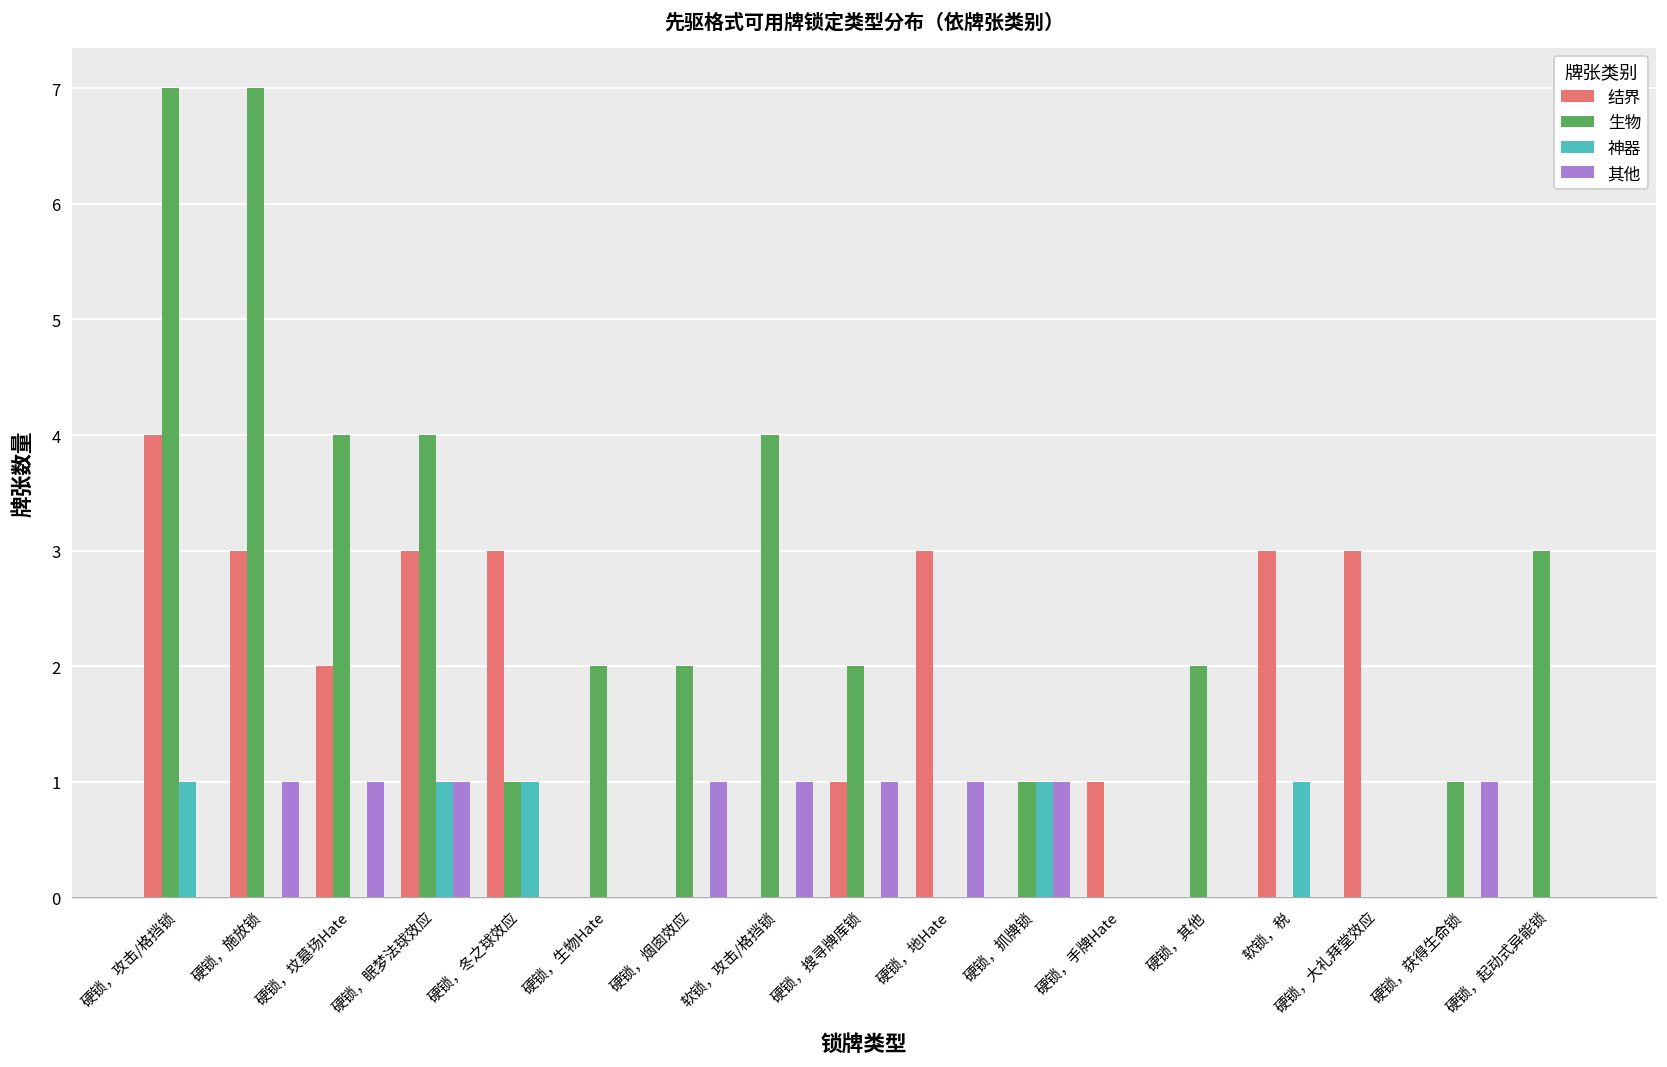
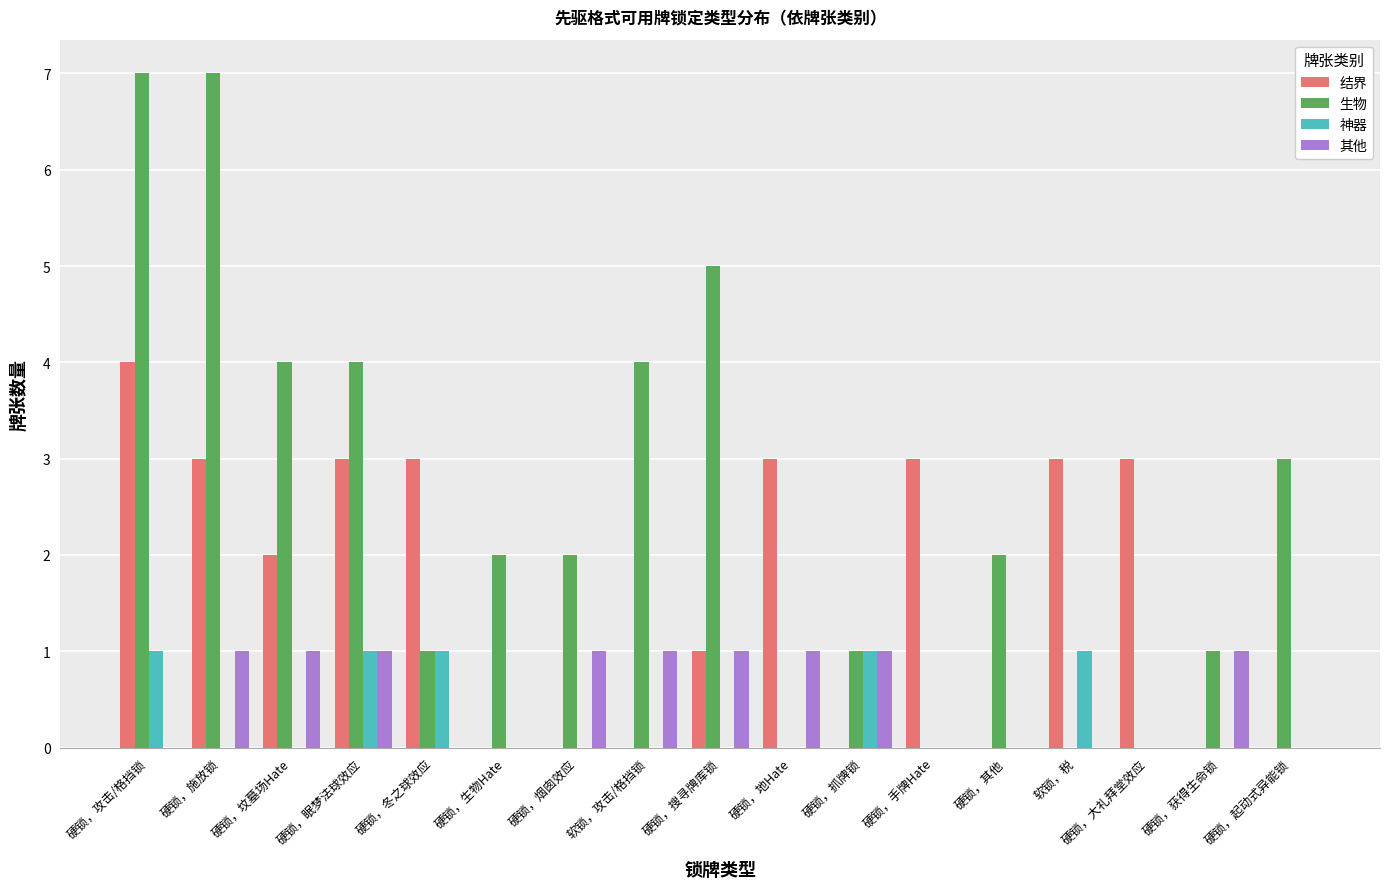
  {
    "结界": {
      "硬锁，攻击/格挡锁": 4,
      "硬锁，施放锁": 3,
      "硬锁，坟墓场Hate": 2,
      "硬锁，眠梦法球效应": 3,
      "硬锁，冬之球效应": 3,
      "硬锁，生物Hate": 0,
      "硬锁，烟囱效应": 0,
      "软锁，攻击/格挡锁": 0,
      "硬锁，搜寻牌库锁": 1,
      "硬锁，地Hate": 3,
      "硬锁，抓牌锁": 0,
-     "硬锁，手牌Hate": 1,
+     "硬锁，手牌Hate": 3,
      "硬锁，其他": 0,
      "软锁，税": 3,
      "硬锁，大礼拜堂效应": 3,
      "硬锁，获得生命锁": 0,
      "硬锁，起动式异能锁": 0
    },
    "生物": {
      "硬锁，攻击/格挡锁": 7,
      "硬锁，施放锁": 7,
      "硬锁，坟墓场Hate": 4,
      "硬锁，眠梦法球效应": 4,
      "硬锁，冬之球效应": 1,
      "硬锁，生物Hate": 2,
      "硬锁，烟囱效应": 2,
      "软锁，攻击/格挡锁": 4,
-     "硬锁，搜寻牌库锁": 2,
+     "硬锁，搜寻牌库锁": 5,
      "硬锁，地Hate": 0,
      "硬锁，抓牌锁": 1,
      "硬锁，手牌Hate": 0,
      "硬锁，其他": 2,
      "软锁，税": 0,
      "硬锁，大礼拜堂效应": 0,
      "硬锁，获得生命锁": 1,
      "硬锁，起动式异能锁": 3
    },
    "神器": {
      "硬锁，攻击/格挡锁": 1,
      "硬锁，施放锁": 0,
      "硬锁，坟墓场Hate": 0,
      "硬锁，眠梦法球效应": 1,
      "硬锁，冬之球效应": 1,
      "硬锁，生物Hate": 0,
      "硬锁，烟囱效应": 0,
      "软锁，攻击/格挡锁": 0,
      "硬锁，搜寻牌库锁": 0,
      "硬锁，地Hate": 0,
      "硬锁，抓牌锁": 1,
      "硬锁，手牌Hate": 0,
      "硬锁，其他": 0,
      "软锁，税": 1,
      "硬锁，大礼拜堂效应": 0,
      "硬锁，获得生命锁": 0,
      "硬锁，起动式异能锁": 0
    },
    "其他": {
      "硬锁，攻击/格挡锁": 0,
      "硬锁，施放锁": 1,
      "硬锁，坟墓场Hate": 1,
      "硬锁，眠梦法球效应": 1,
      "硬锁，冬之球效应": 0,
      "硬锁，生物Hate": 0,
      "硬锁，烟囱效应": 1,
      "软锁，攻击/格挡锁": 1,
      "硬锁，搜寻牌库锁": 1,
      "硬锁，地Hate": 1,
      "硬锁，抓牌锁": 1,
      "硬锁，手牌Hate": 0,
      "硬锁，其他": 0,
      "软锁，税": 0,
      "硬锁，大礼拜堂效应": 0,
      "硬锁，获得生命锁": 1,
      "硬锁，起动式异能锁": 0
    }
  }
